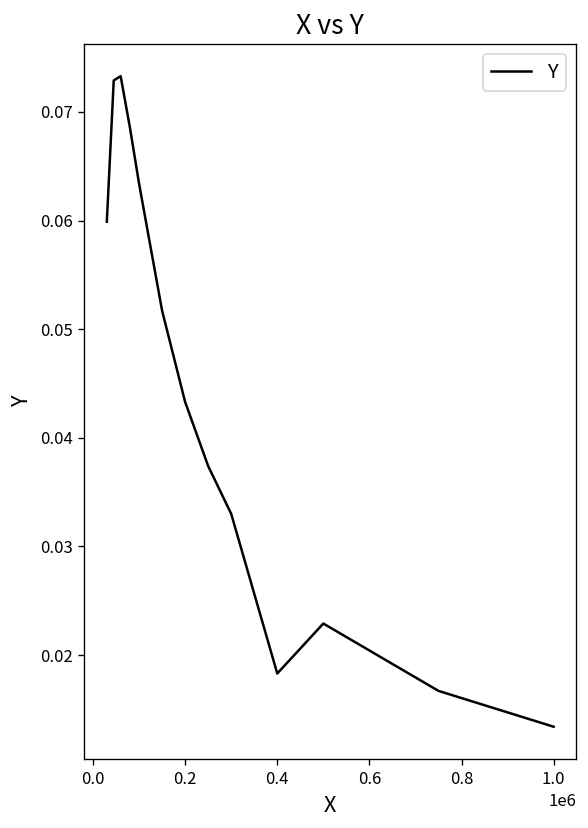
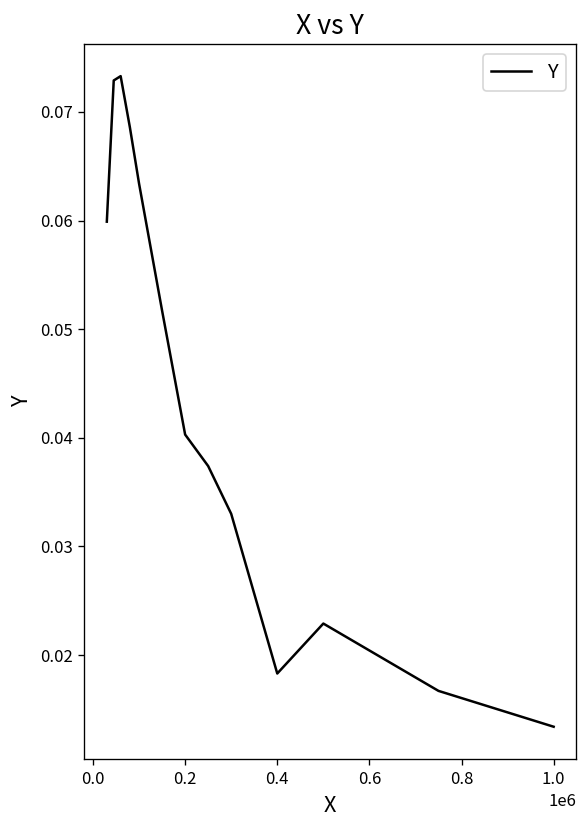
  {
-   "0.2": 0.043,
+   "0.2": 0.040,
    "0.4": 0.018,
    "1.0": 0.013
  }
